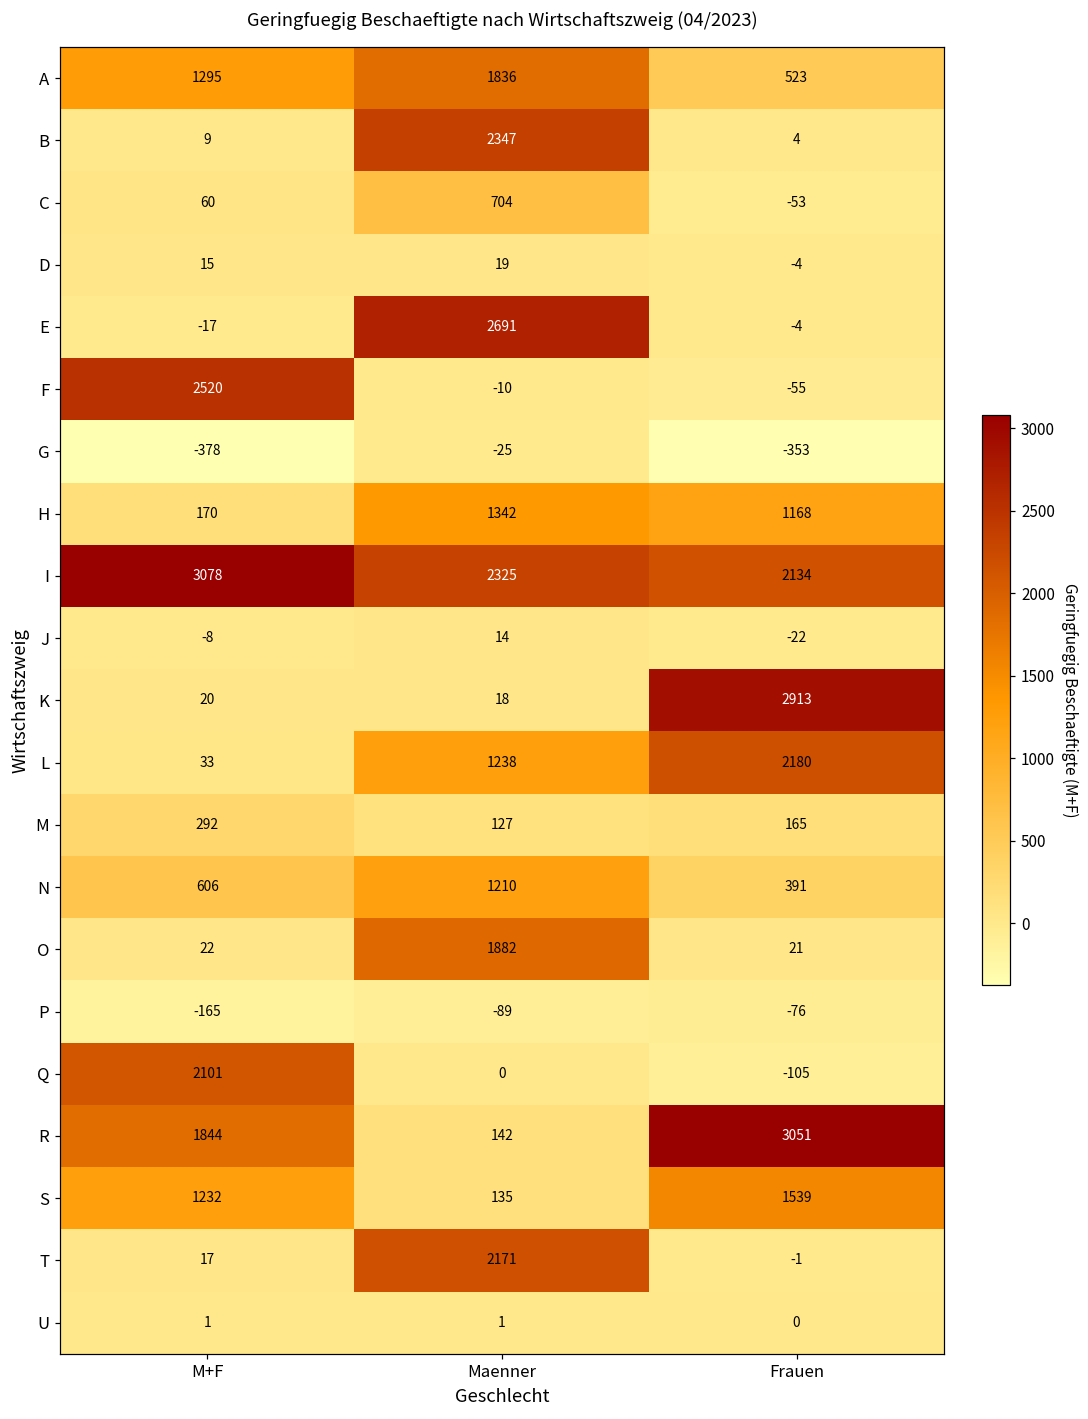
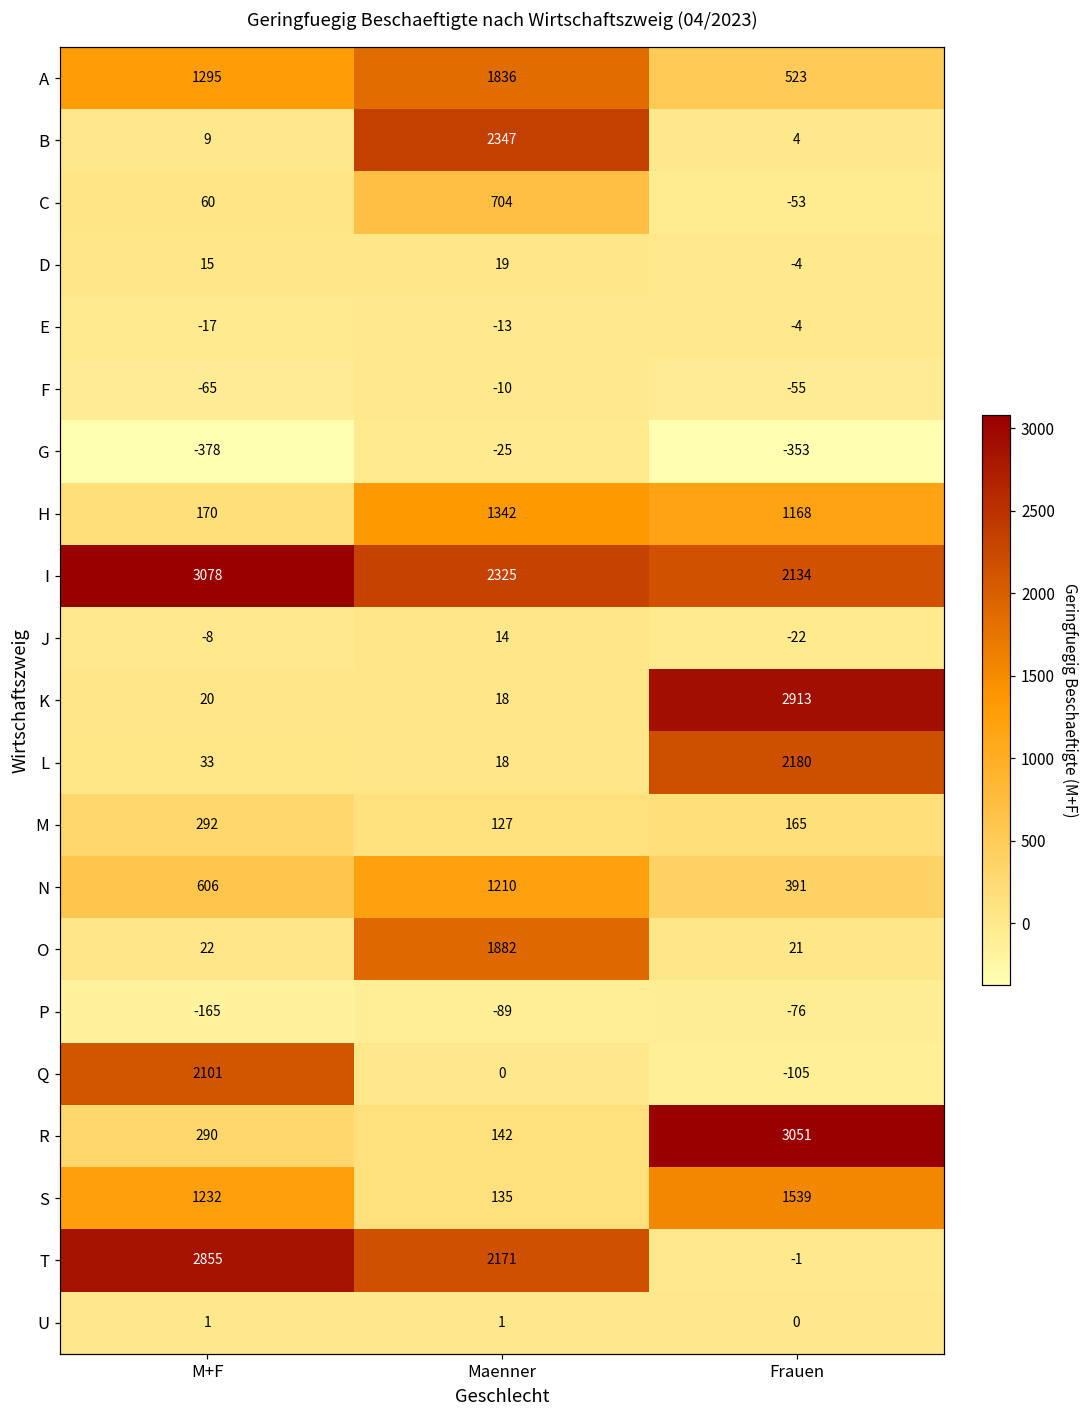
  {
    "A": {
      "M+F": 1295,
      "Maenner": 1836,
      "Frauen": 523
    },
    "B": {
      "M+F": 9,
      "Maenner": 2347,
      "Frauen": 4
    },
    "C": {
      "M+F": 60,
      "Maenner": 704,
      "Frauen": -53
    },
    "D": {
      "M+F": 15,
      "Maenner": 19,
      "Frauen": -4
    },
    "E": {
      "M+F": -17,
-     "Maenner": 2691,
+     "Maenner": -13,
      "Frauen": -4
    },
    "F": {
-     "M+F": 2520,
+     "M+F": -65,
      "Maenner": -10,
      "Frauen": -55
    },
    "G": {
      "M+F": -378,
      "Maenner": -25,
      "Frauen": -353
    },
    "H": {
      "M+F": 170,
      "Maenner": 1342,
      "Frauen": 1168
    },
    "I": {
      "M+F": 3078,
      "Maenner": 2325,
      "Frauen": 2134
    },
    "J": {
      "M+F": -8,
      "Maenner": 14,
      "Frauen": -22
    },
    "K": {
      "M+F": 20,
      "Maenner": 18,
      "Frauen": 2913
    },
    "L": {
      "M+F": 33,
-     "Maenner": 1238,
+     "Maenner": 18,
      "Frauen": 2180
    },
    "M": {
      "M+F": 292,
      "Maenner": 127,
      "Frauen": 165
    },
    "N": {
      "M+F": 606,
      "Maenner": 1210,
      "Frauen": 391
    },
    "O": {
      "M+F": 22,
      "Maenner": 1882,
      "Frauen": 21
    },
    "P": {
      "M+F": -165,
      "Maenner": -89,
      "Frauen": -76
    },
    "Q": {
      "M+F": 2101,
      "Maenner": 0,
      "Frauen": -105
    },
    "R": {
-     "M+F": 1844,
+     "M+F": 290,
      "Maenner": 142,
      "Frauen": 3051
    },
    "S": {
      "M+F": 1232,
      "Maenner": 135,
      "Frauen": 1539
    },
    "T": {
-     "M+F": 17,
+     "M+F": 2855,
      "Maenner": 2171,
      "Frauen": -1
    },
    "U": {
      "M+F": 1,
      "Maenner": 1,
      "Frauen": 0
    }
  }
